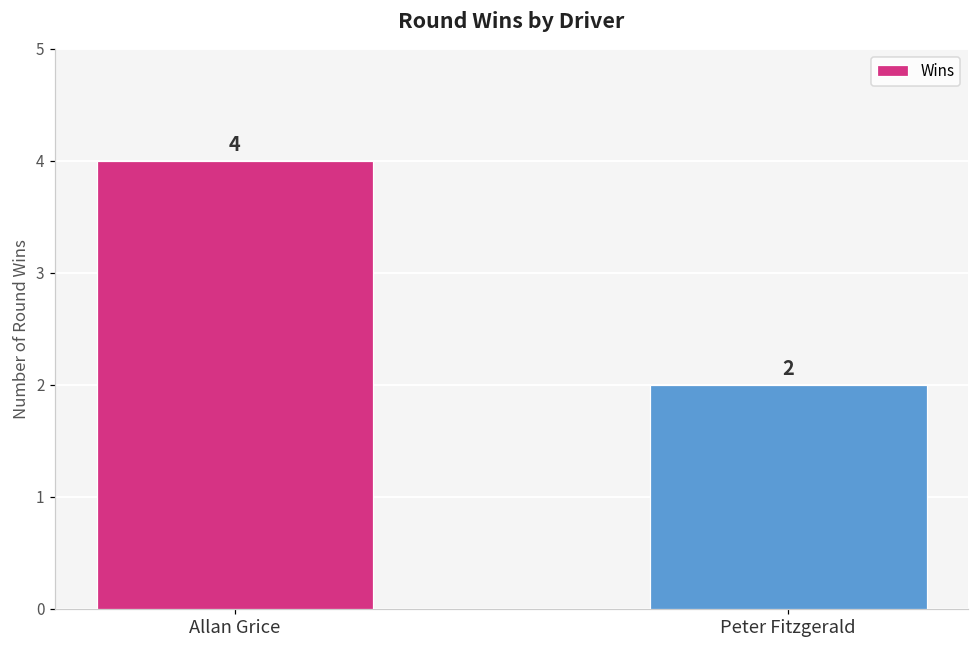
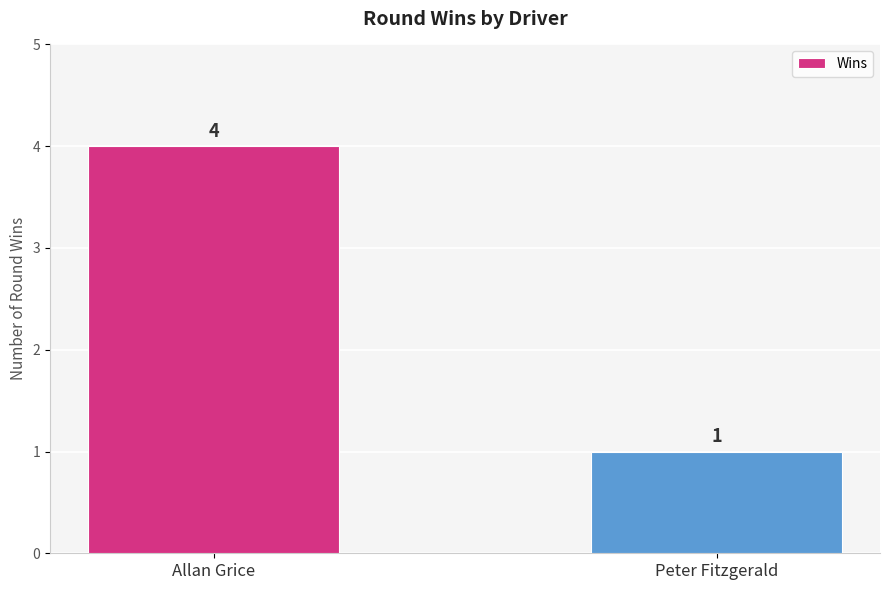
  {
    "Allan Grice": 4,
-   "Peter Fitzgerald": 2
+   "Peter Fitzgerald": 1
  }
